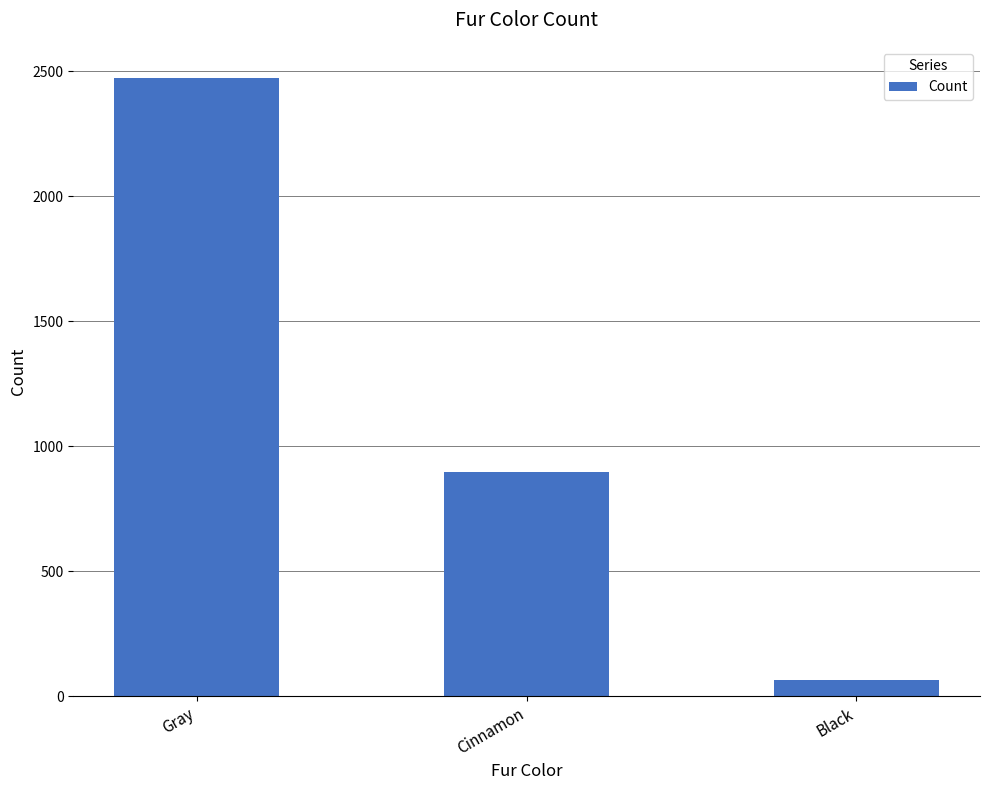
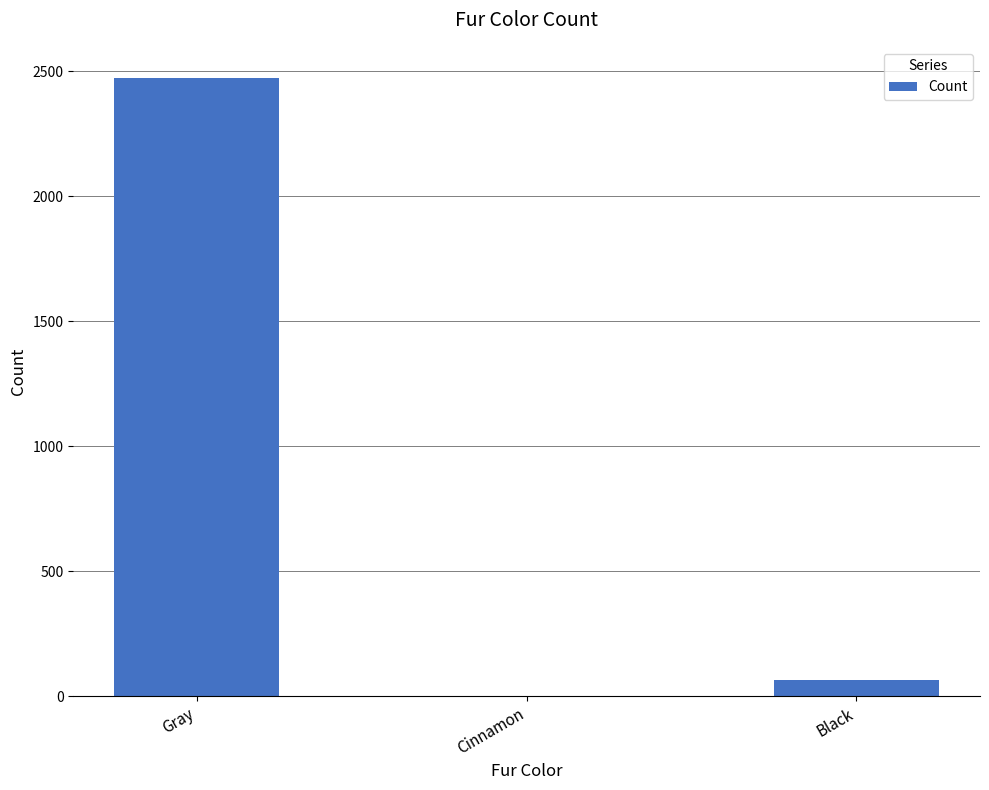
  {
    "Gray": 2470,
-   "Cinnamon": 900,
+   "Cinnamon": 0,
    "Black": 70
  }
